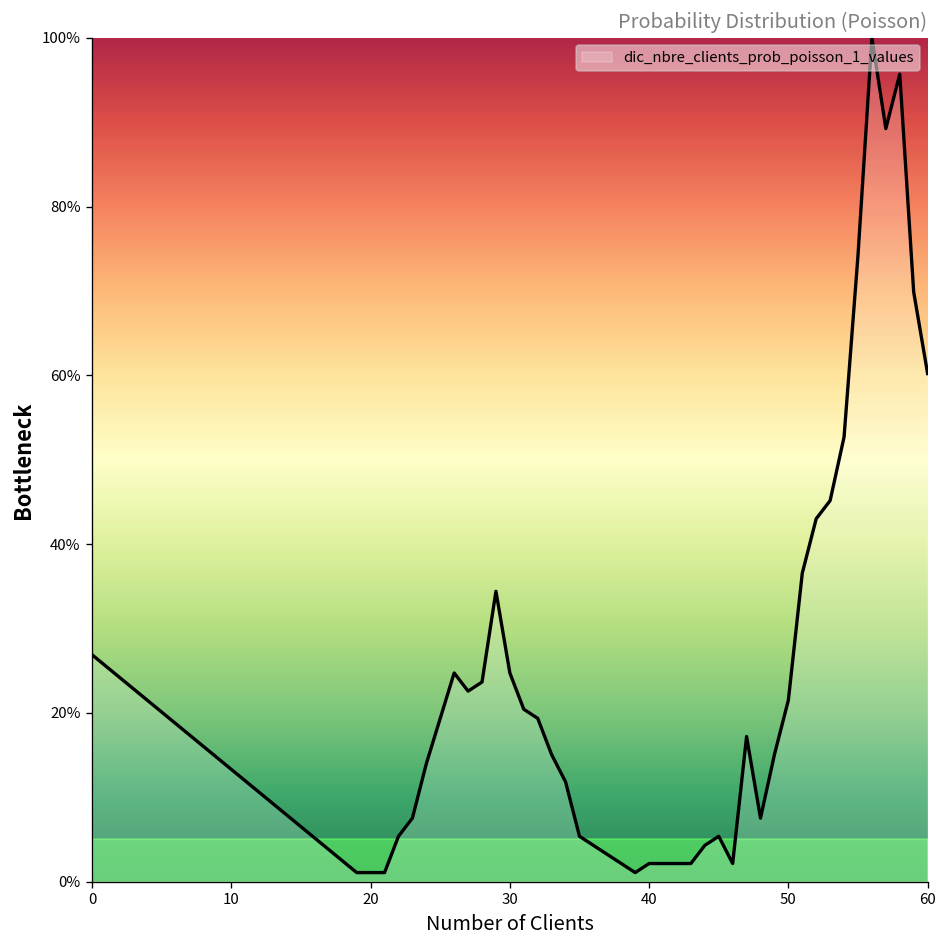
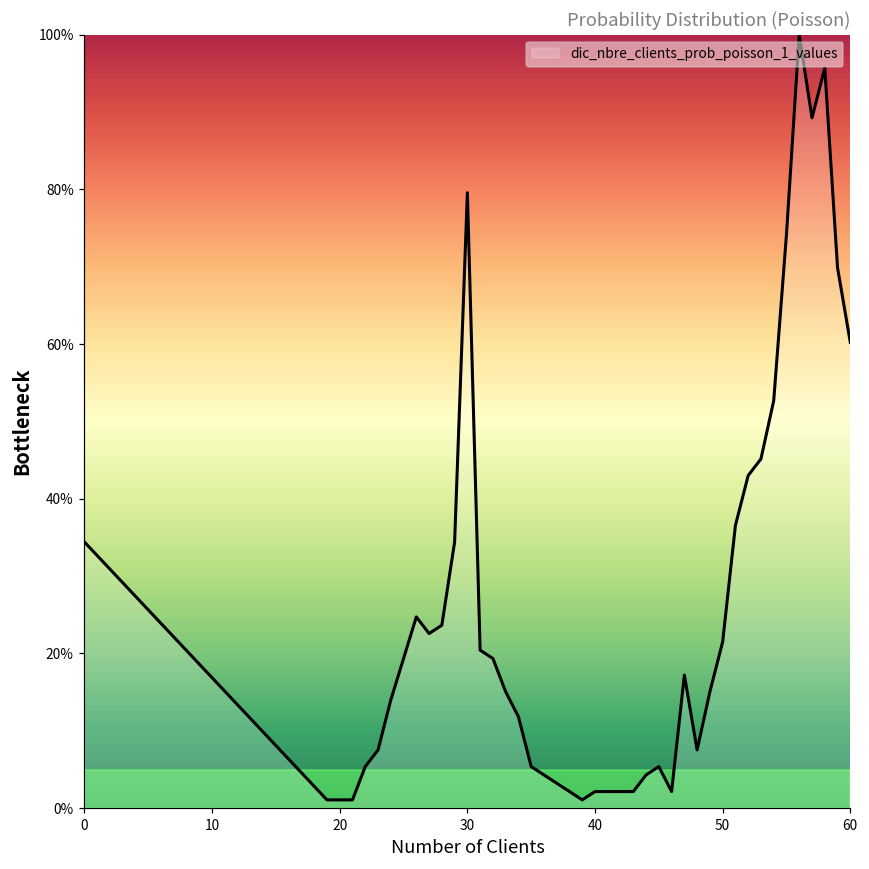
  {
-   "0": "27%",
-   "30": "25%",
+   "0": "34%",
+   "30": "80%",
    "50": "22%",
    "60": "60%"
  }
